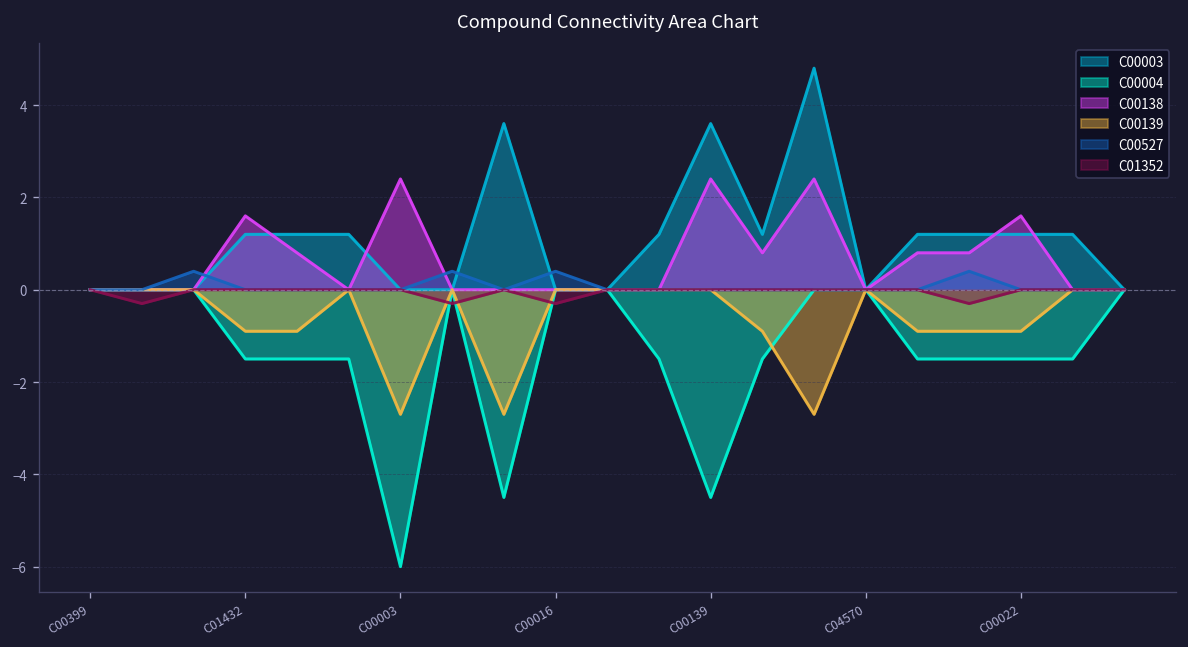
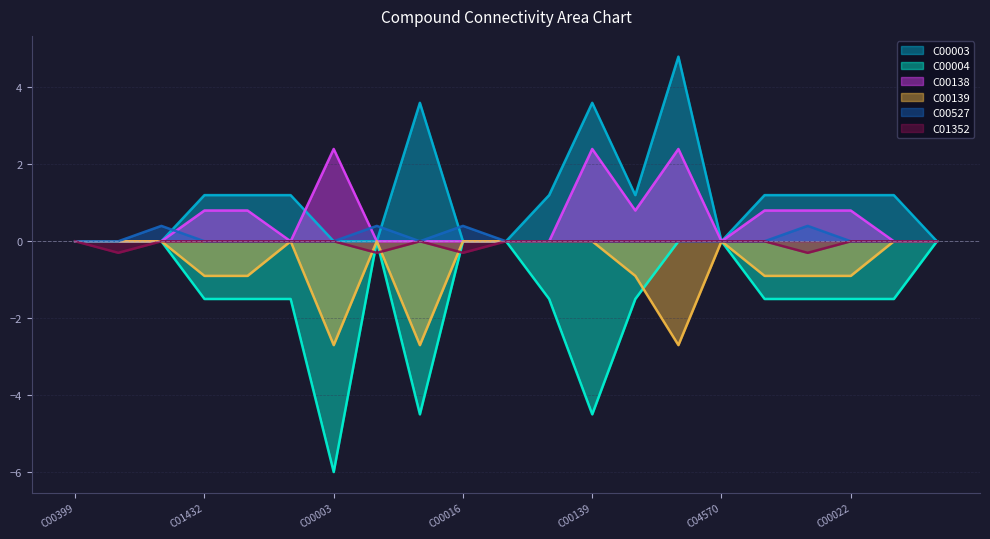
  {
    "C00138": {
-     "C01432": 1.6,
+     "C01432": 0.8,
      "C00003": 2.4,
      "C00139": 2.4,
-     "C00022": 1.6
+     "C00022": 0.8
    }
  }
